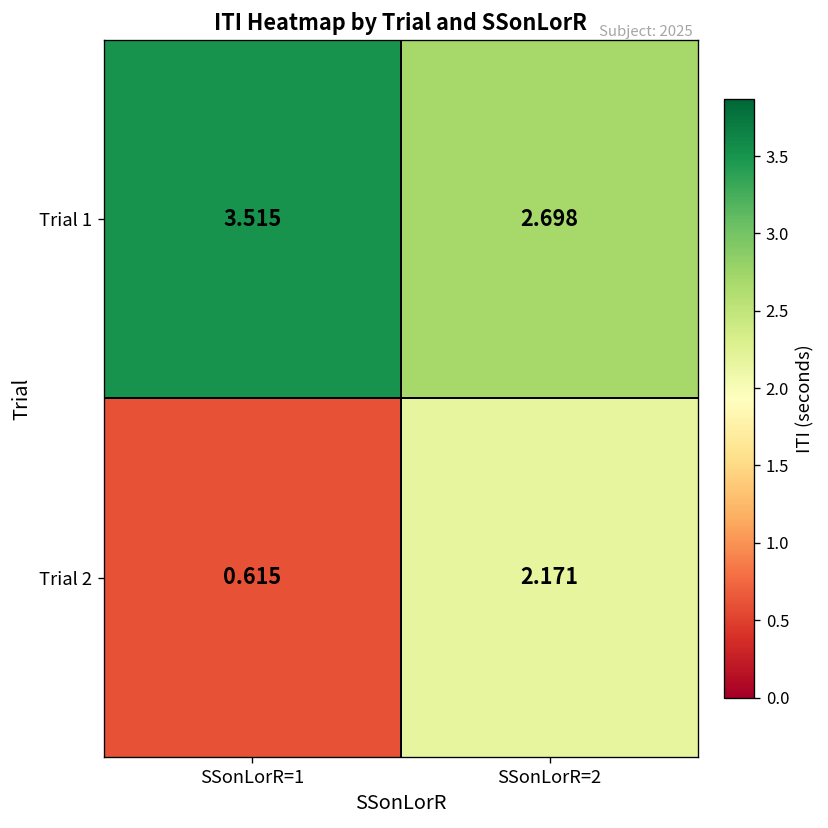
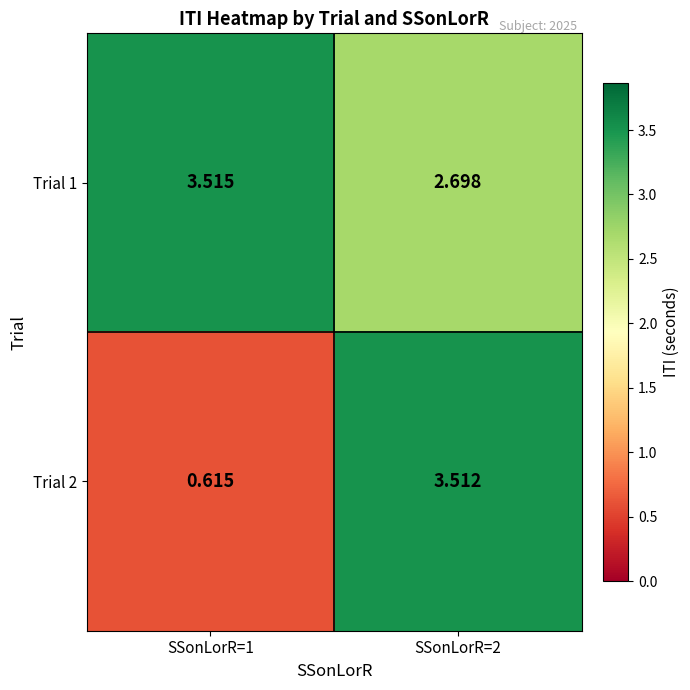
  {
    "Trial 1": {
      "SSonLorR=1": 3.515,
      "SSonLorR=2": 2.698
    },
    "Trial 2": {
      "SSonLorR=1": 0.615,
-     "SSonLorR=2": 2.171
+     "SSonLorR=2": 3.512
    }
  }
